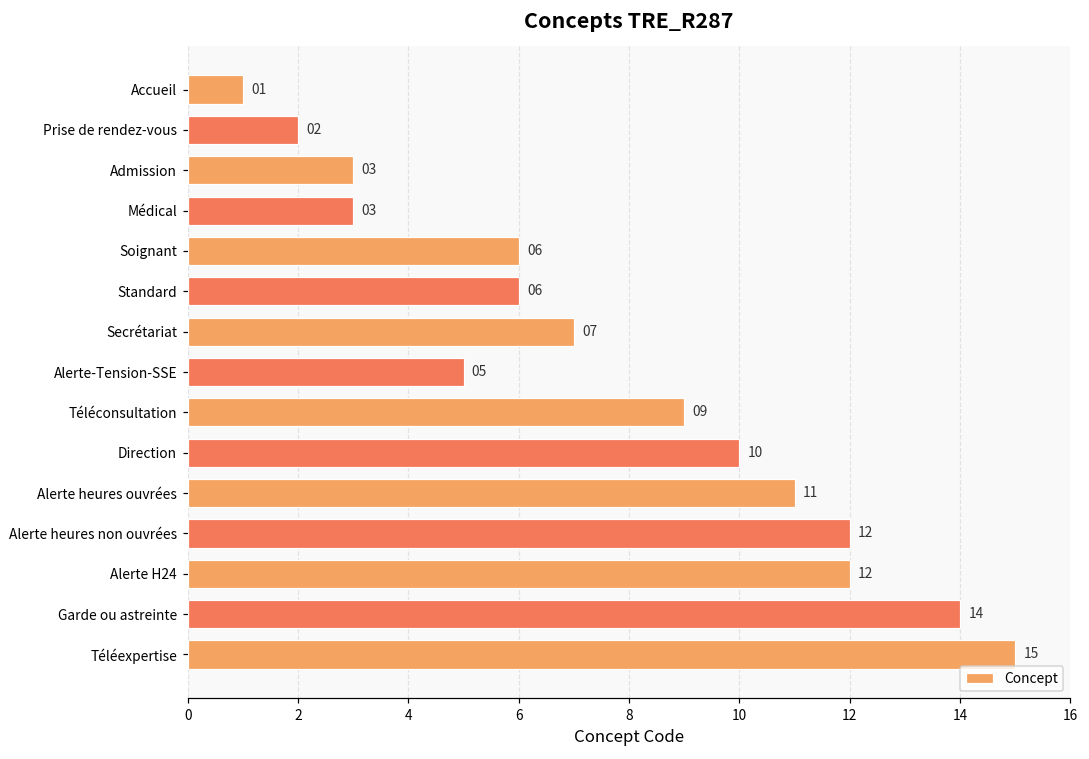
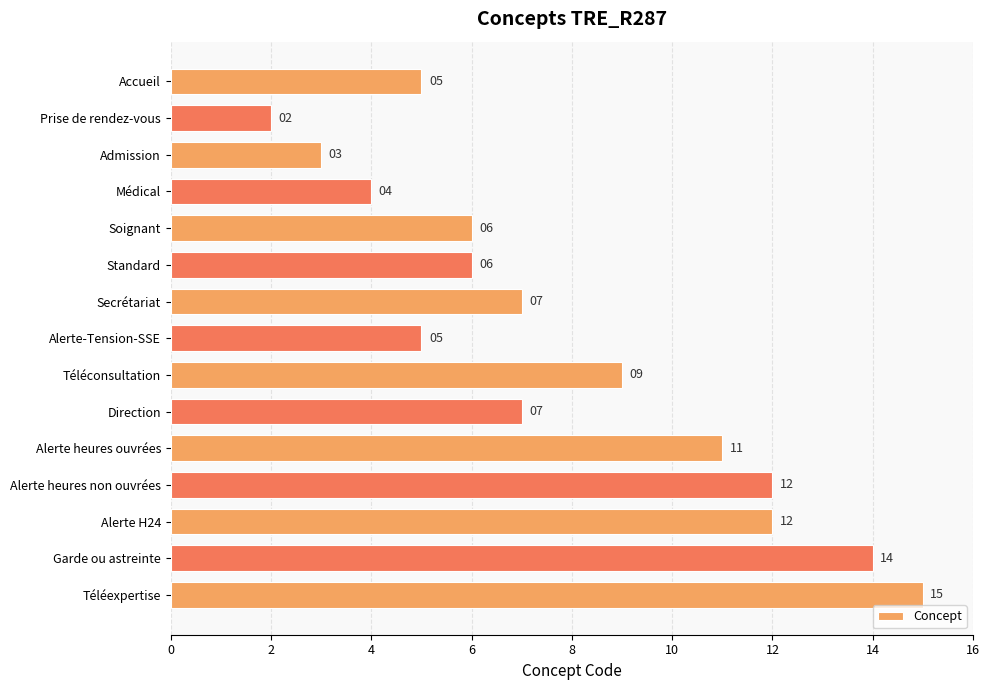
  {
-   "Accueil": "01",
+   "Accueil": "05",
    "Prise de rendez-vous": "02",
    "Admission": "03",
-   "Médical": "03",
+   "Médical": "04",
    "Soignant": "06",
    "Standard": "06",
    "Secrétariat": "07",
    "Alerte-Tension-SSE": "05",
    "Téléconsultation": "09",
-   "Direction": "10",
+   "Direction": "07",
    "Alerte heures ouvrées": "11",
    "Alerte heures non ouvrées": "12",
    "Alerte H24": "12",
    "Garde ou astreinte": "14",
    "Téléexpertise": "15"
  }
